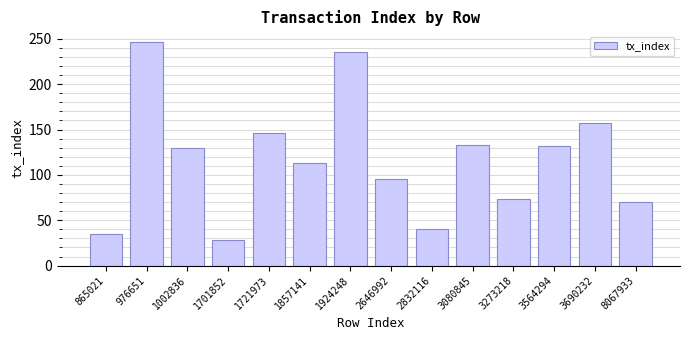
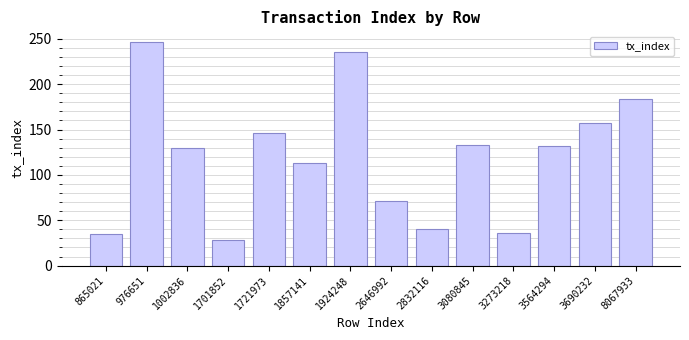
  {
    "865021": 40,
    "976651": 250,
    "1002836": 130,
    "1701852": 30,
    "1721973": 150,
    "1857141": 110,
    "1924248": 240,
-   "2646992": 100,
+   "2646992": 70,
    "2832116": 40,
    "3080845": 130,
-   "3273218": 70,
+   "3273218": 40,
    "3564294": 130,
    "3690232": 160,
-   "8067933": 70
+   "8067933": 180
  }
